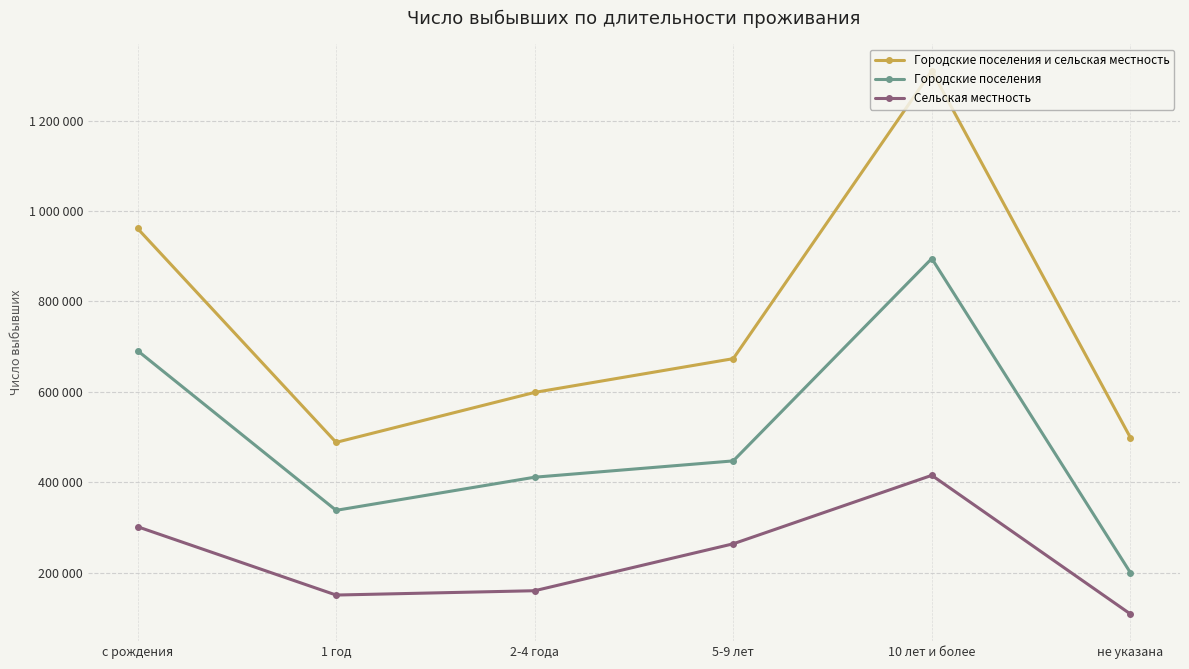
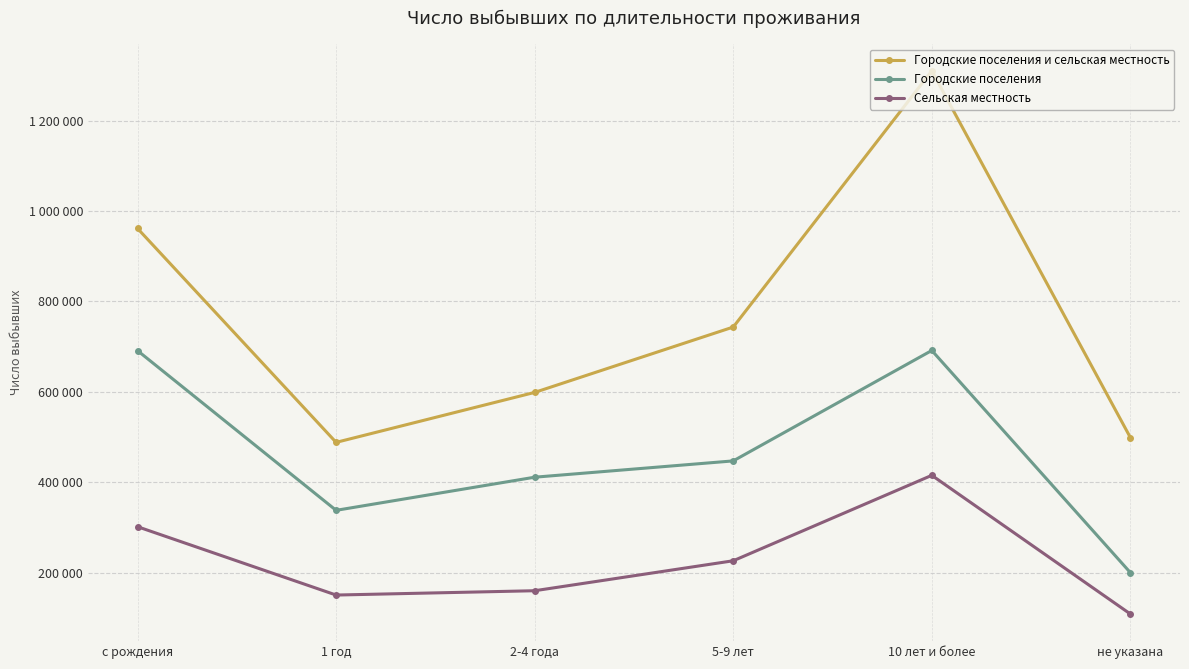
  {
    "Городские поселения и сельская местность": {
      "с рождения": 960000,
      "1 год": 490000,
      "2-4 года": 600000,
-     "5-9 лет": 670000,
+     "5-9 лет": 740000,
      "не указана": 500000
    },
    "Городские поселения": {
      "с рождения": 690000,
      "1 год": 340000,
      "2-4 года": 410000,
      "5-9 лет": 450000,
-     "10 лет и более": 890000,
+     "10 лет и более": 690000,
      "не указана": 200000
    },
    "Сельская местность": {
      "с рождения": 300000,
      "1 год": 150000,
      "2-4 года": 160000,
-     "5-9 лет": 260000,
+     "5-9 лет": 230000,
      "10 лет и более": 420000,
      "не указана": 110000
    }
  }
